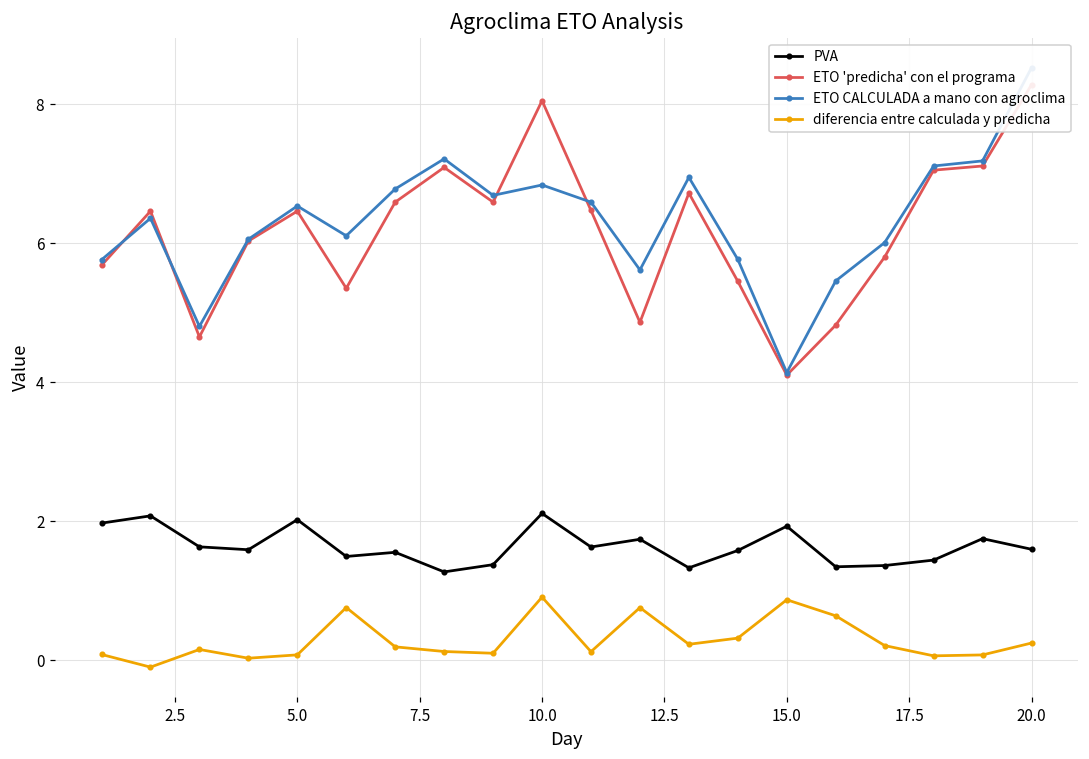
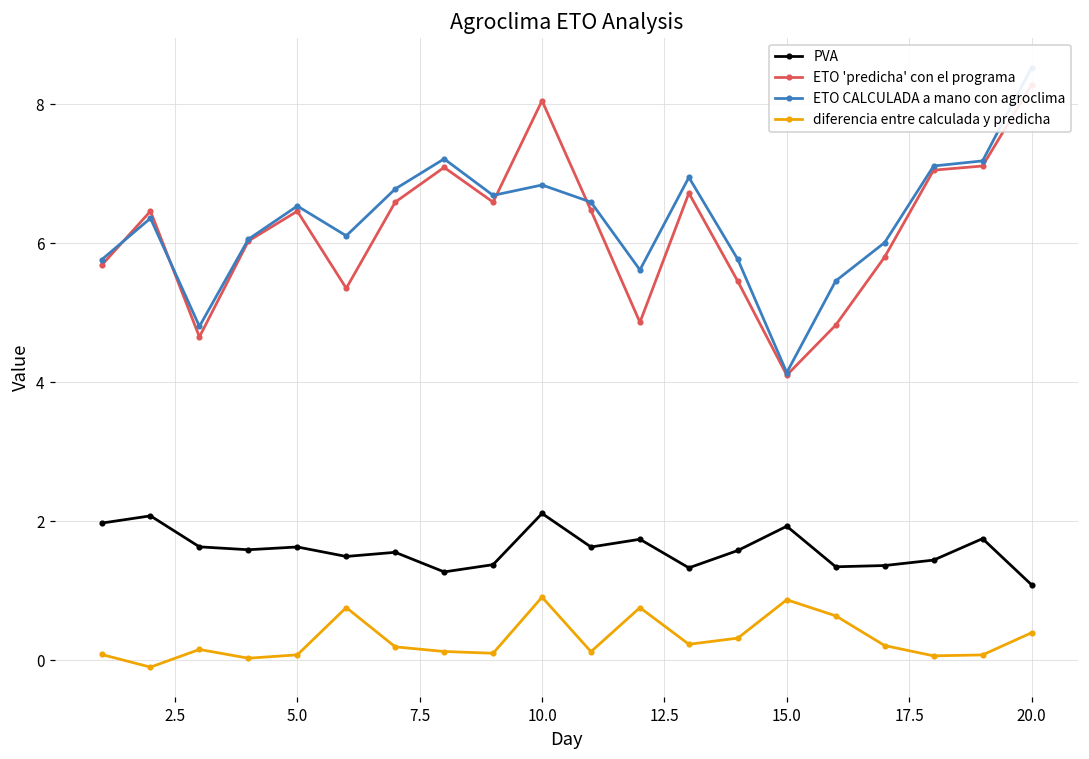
  {
    "PVA": {
-     "5.0": 2.0,
+     "5.0": 1.6,
      "10.0": 2.1,
      "15.0": 1.9,
-     "20.0": 1.6
+     "20.0": 1.1
    },
    "ETO 'predicha' con el programa": {
      "5.0": 6.5,
      "10.0": 8.1
    },
    "ETO CALCULADA a mano con agroclima": {
      "5.0": 6.5,
      "10.0": 6.8
    },
    "diferencia entre calculada y predicha": {
      "5.0": 0.1,
      "10.0": 0.9,
      "15.0": 0.9,
-     "20.0": 0.2
+     "20.0": 0.4
    }
  }
